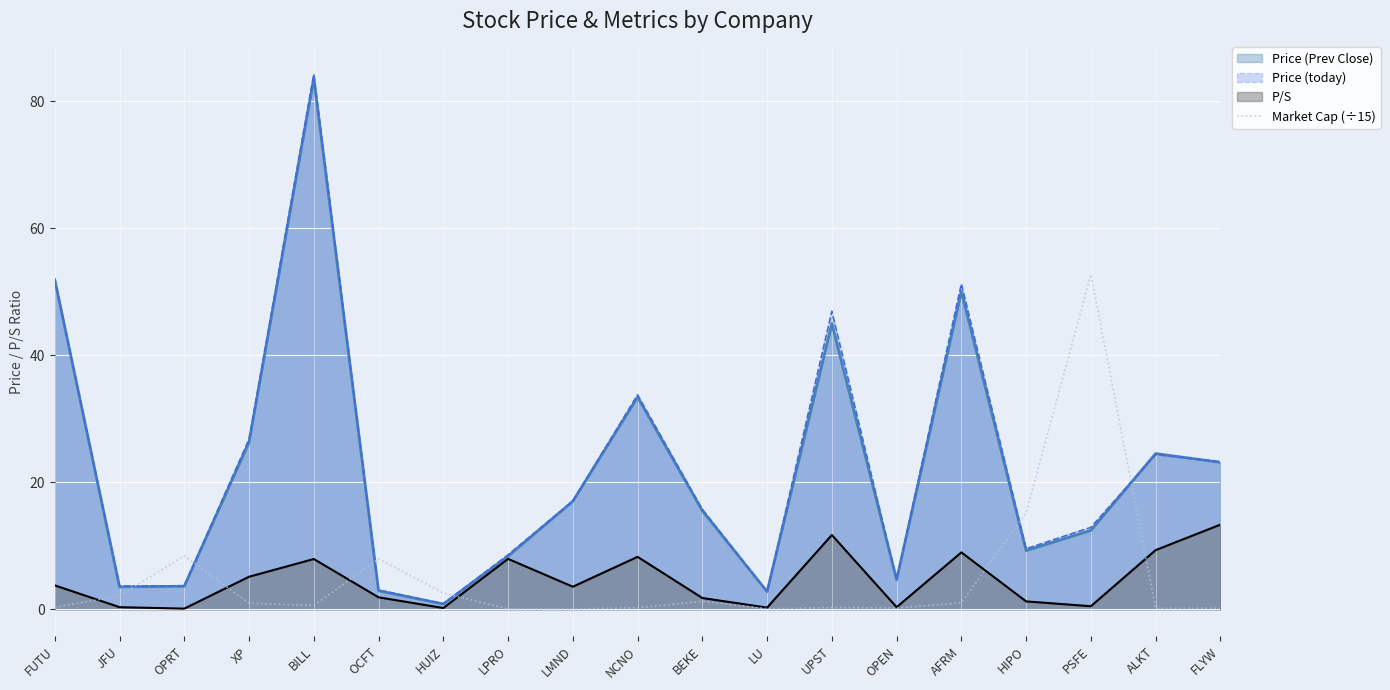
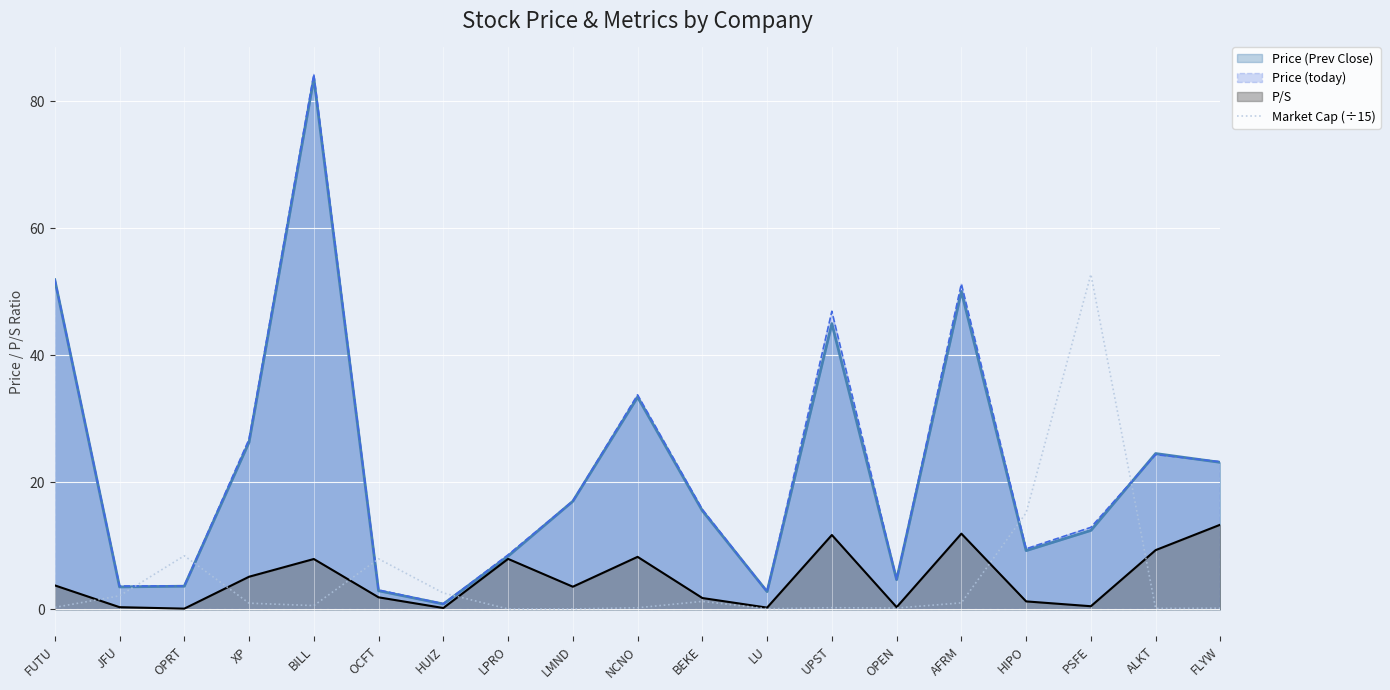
  {
    "P/S": {
      "FUTU": 4,
      "JFU": 0,
      "OPRT": 0,
      "XP": 5,
      "BILL": 8,
      "OCFT": 2,
      "HUIZ": 0,
      "LPRO": 8,
      "LMND": 4,
      "NCNO": 8,
      "BEKE": 2,
      "UPST": 12,
-     "AFRM": 9,
+     "AFRM": 12,
      "HIPO": 1,
      "PSFE": 1,
      "ALKT": 9,
      "FLYW": 13
    }
  }
